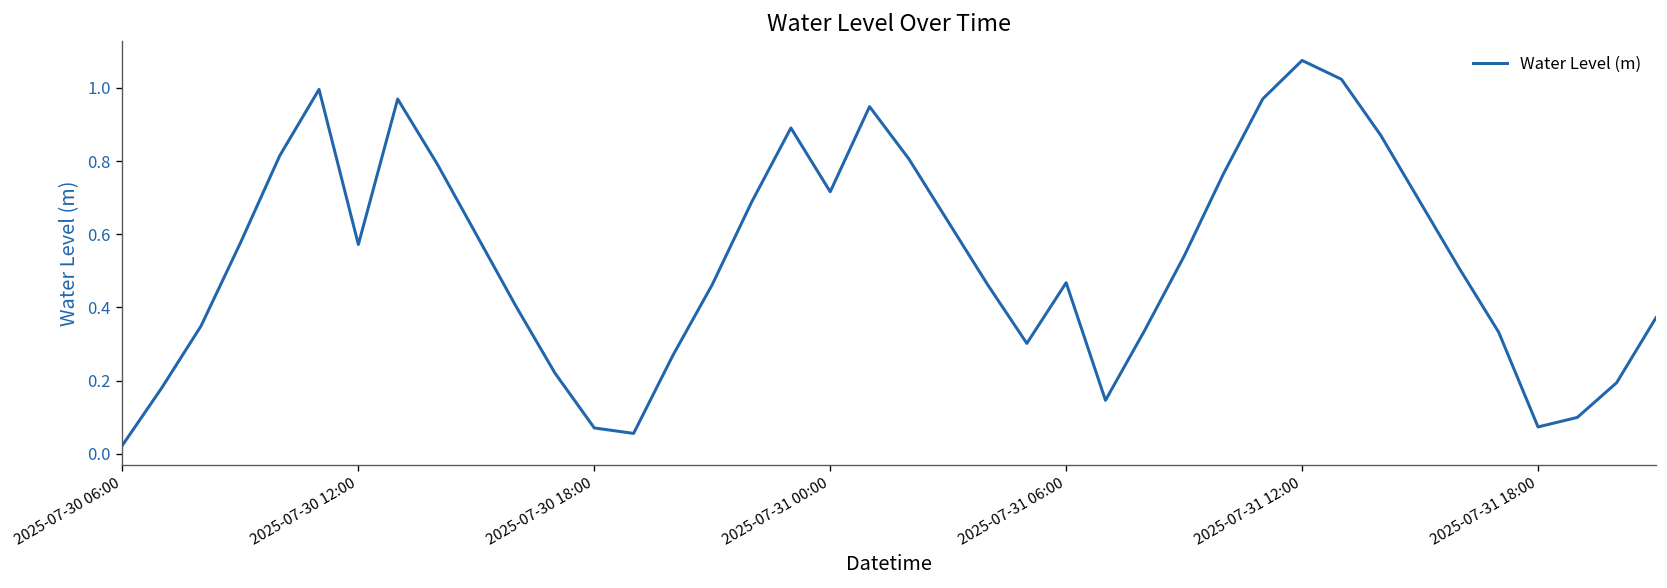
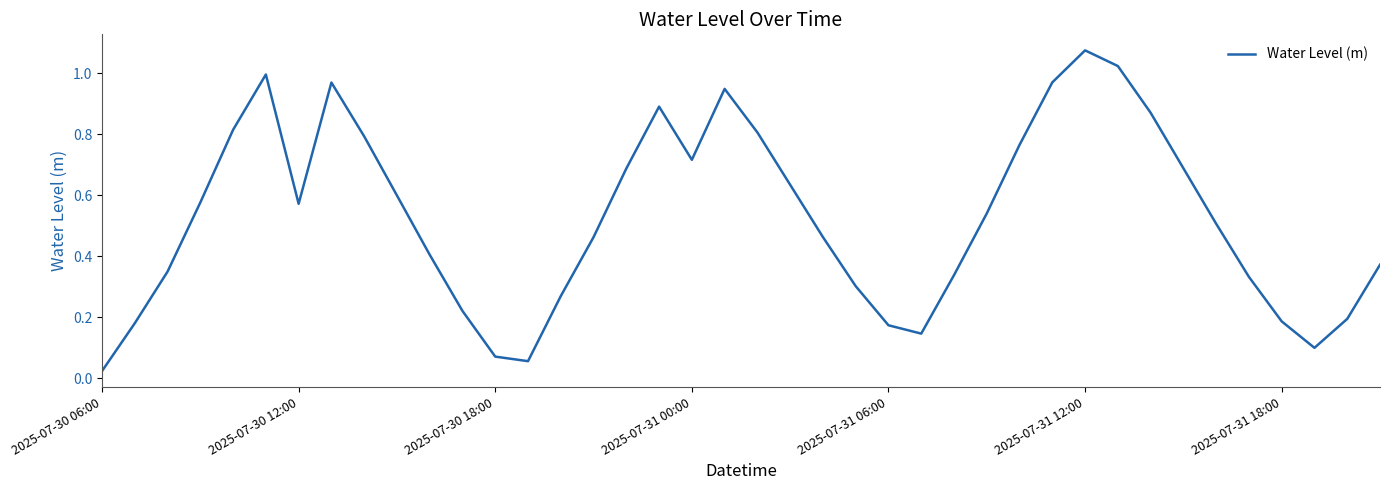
  {
    "2025-07-30 06:00": 0.02,
    "2025-07-30 12:00": 0.57,
    "2025-07-30 18:00": 0.07,
    "2025-07-31 00:00": 0.72,
-   "2025-07-31 06:00": 0.47,
+   "2025-07-31 06:00": 0.17,
    "2025-07-31 12:00": 1.08,
-   "2025-07-31 18:00": 0.07
+   "2025-07-31 18:00": 0.19
  }
